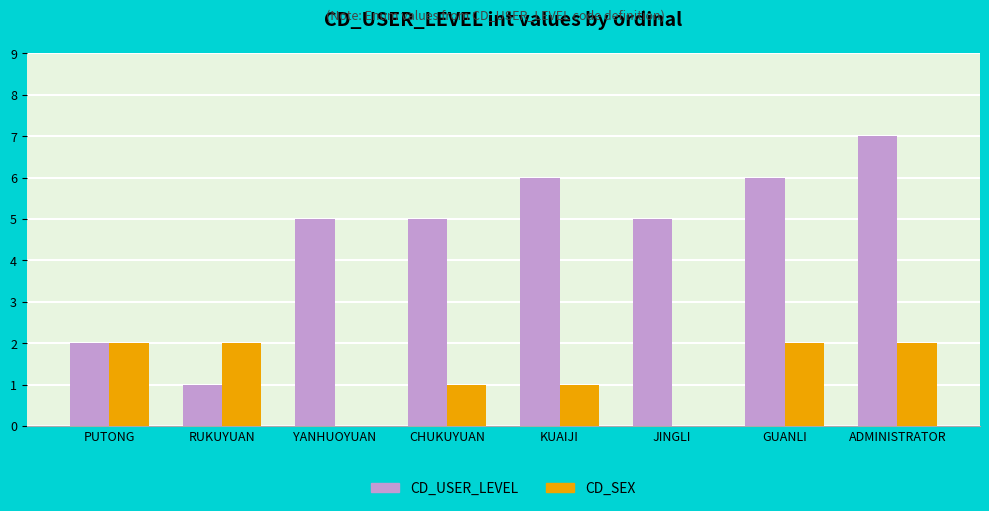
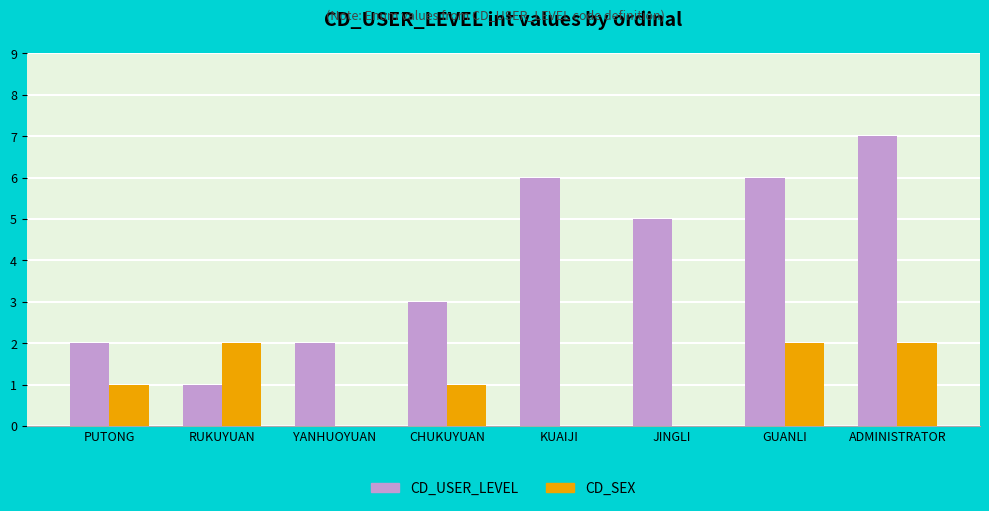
  {
    "CD_USER_LEVEL": {
      "PUTONG": 2,
      "RUKUYUAN": 1,
-     "YANHUOYUAN": 5,
-     "CHUKUYUAN": 5,
+     "YANHUOYUAN": 2,
+     "CHUKUYUAN": 3,
      "KUAIJI": 6,
      "JINGLI": 5,
      "GUANLI": 6,
      "ADMINISTRATOR": 7
    },
    "CD_SEX": {
-     "PUTONG": 2,
+     "PUTONG": 1,
      "RUKUYUAN": 2,
      "YANHUOYUAN": 0,
      "CHUKUYUAN": 1,
-     "KUAIJI": 1,
+     "KUAIJI": 0,
      "JINGLI": 0,
      "GUANLI": 2,
      "ADMINISTRATOR": 2
    }
  }
